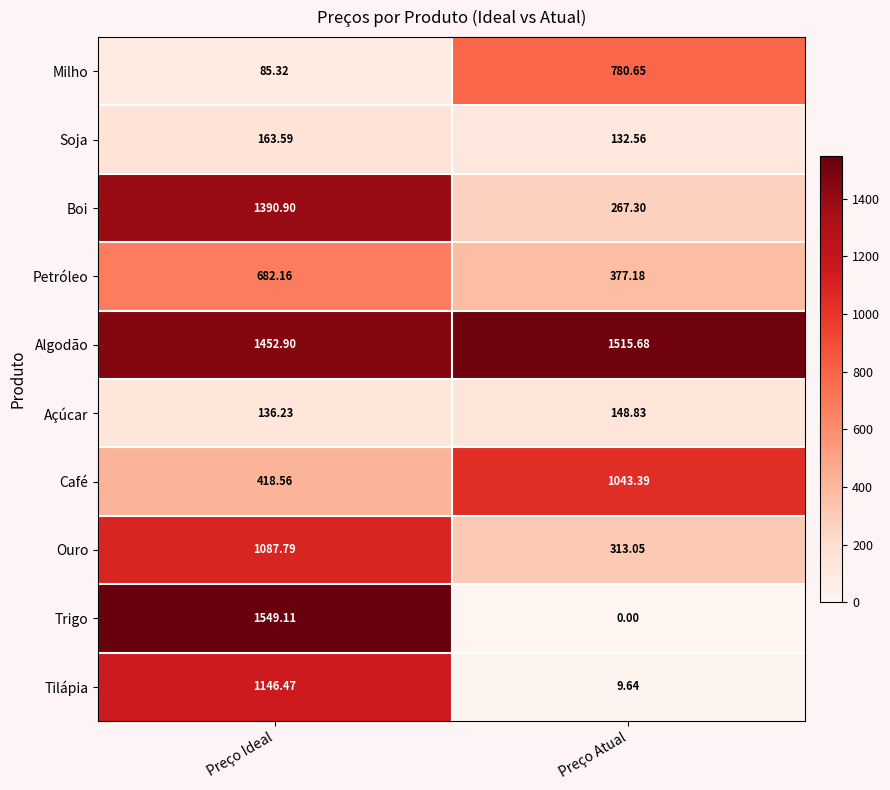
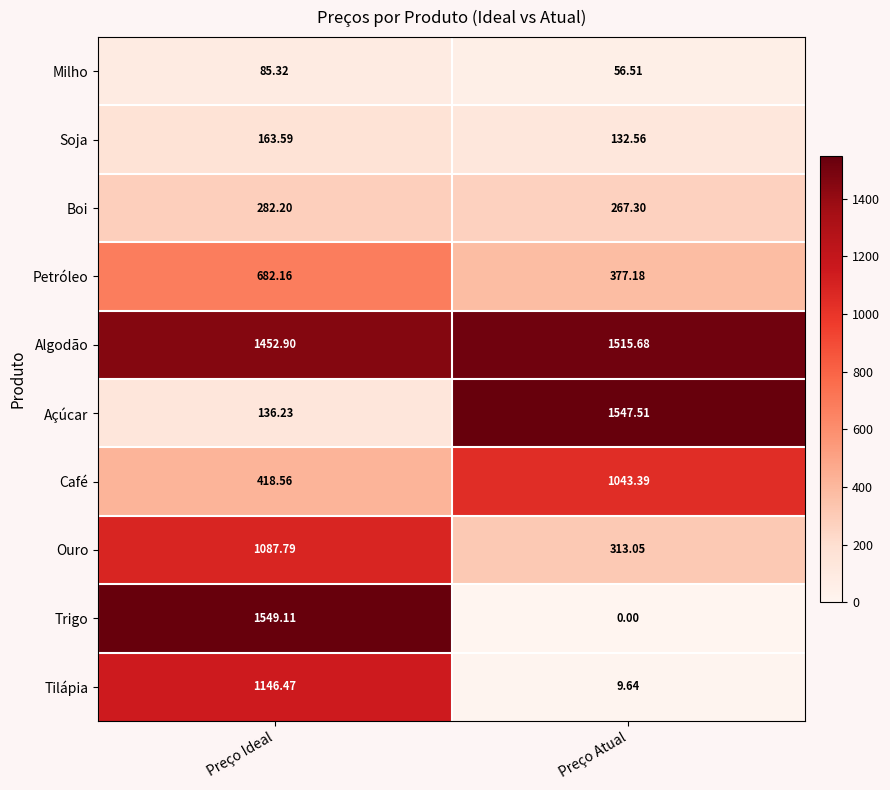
  {
    "Milho": {
      "Preço Ideal": 85.32,
-     "Preço Atual": 780.65
+     "Preço Atual": 56.51
    },
    "Soja": {
      "Preço Ideal": 163.59,
      "Preço Atual": 132.56
    },
    "Boi": {
-     "Preço Ideal": 1390.90,
+     "Preço Ideal": 282.20,
      "Preço Atual": 267.30
    },
    "Petróleo": {
      "Preço Ideal": 682.16,
      "Preço Atual": 377.18
    },
    "Algodão": {
      "Preço Ideal": 1452.90,
      "Preço Atual": 1515.68
    },
    "Açúcar": {
      "Preço Ideal": 136.23,
-     "Preço Atual": 148.83
+     "Preço Atual": 1547.51
    },
    "Café": {
      "Preço Ideal": 418.56,
      "Preço Atual": 1043.39
    },
    "Ouro": {
      "Preço Ideal": 1087.79,
      "Preço Atual": 313.05
    },
    "Trigo": {
      "Preço Ideal": 1549.11,
      "Preço Atual": 0.00
    },
    "Tilápia": {
      "Preço Ideal": 1146.47,
      "Preço Atual": 9.64
    }
  }
